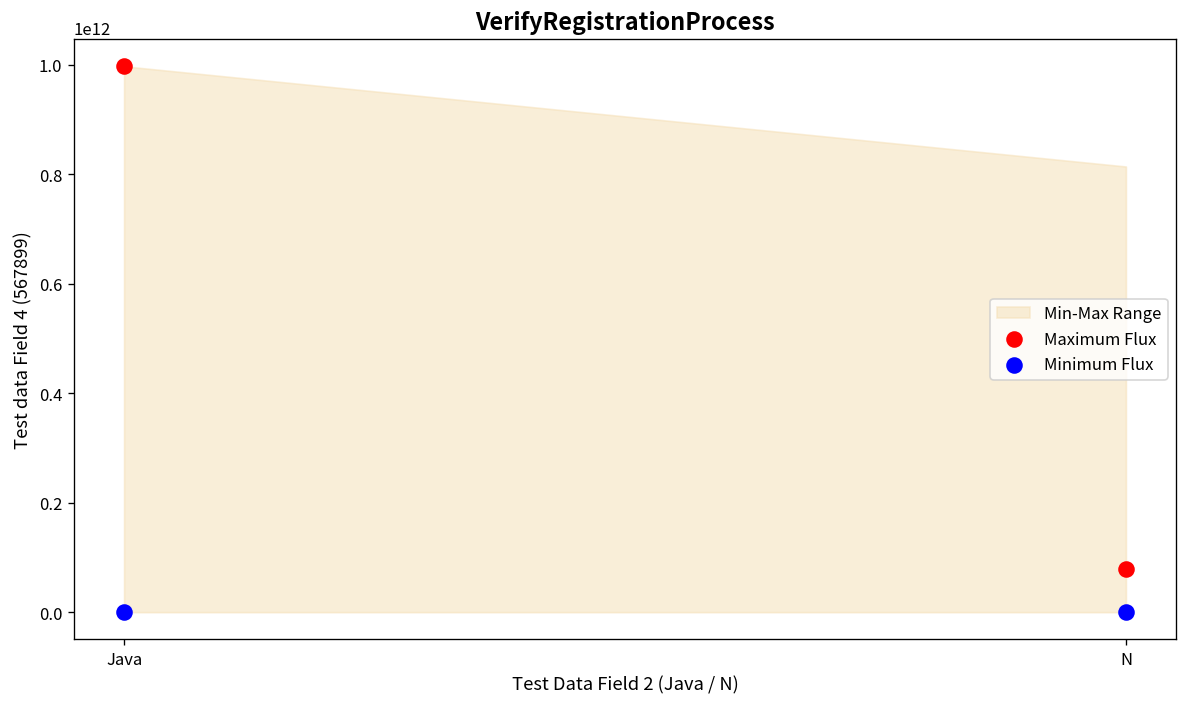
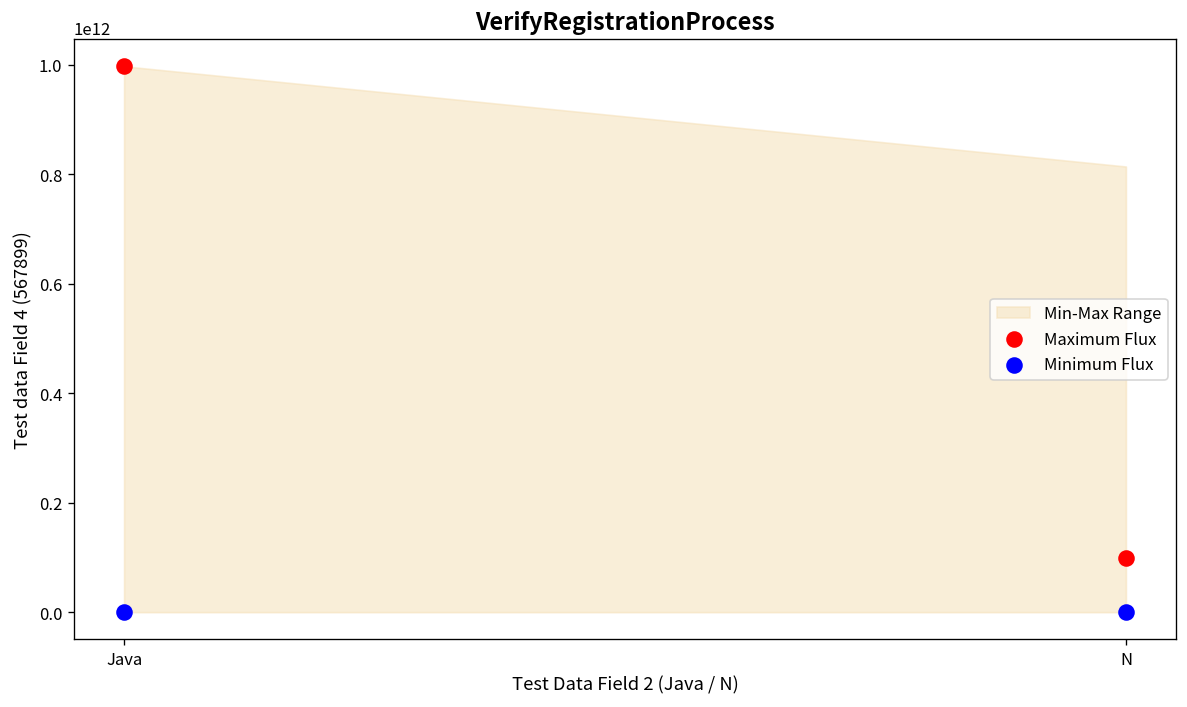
  {
    "Min-Max Range": {
      "N": 810000000000
    },
    "Maximum Flux": {
-     "N": 80000000000
+     "N": 100000000000
    }
  }
